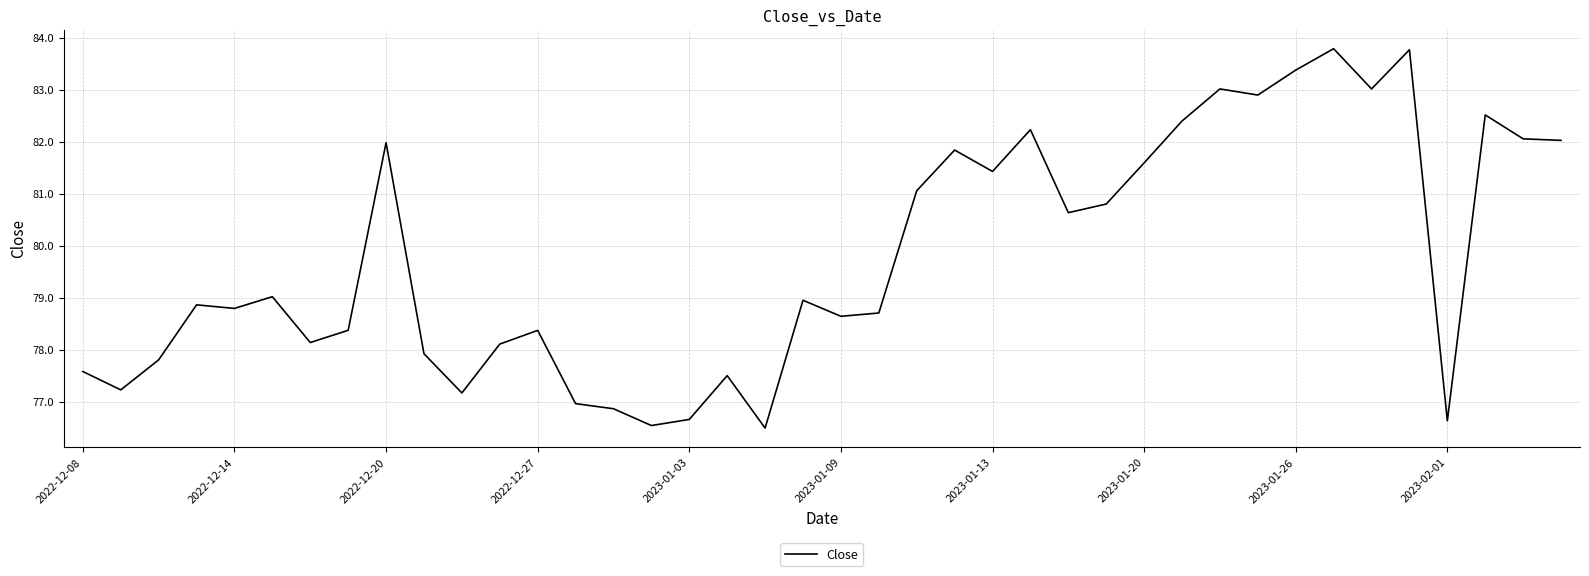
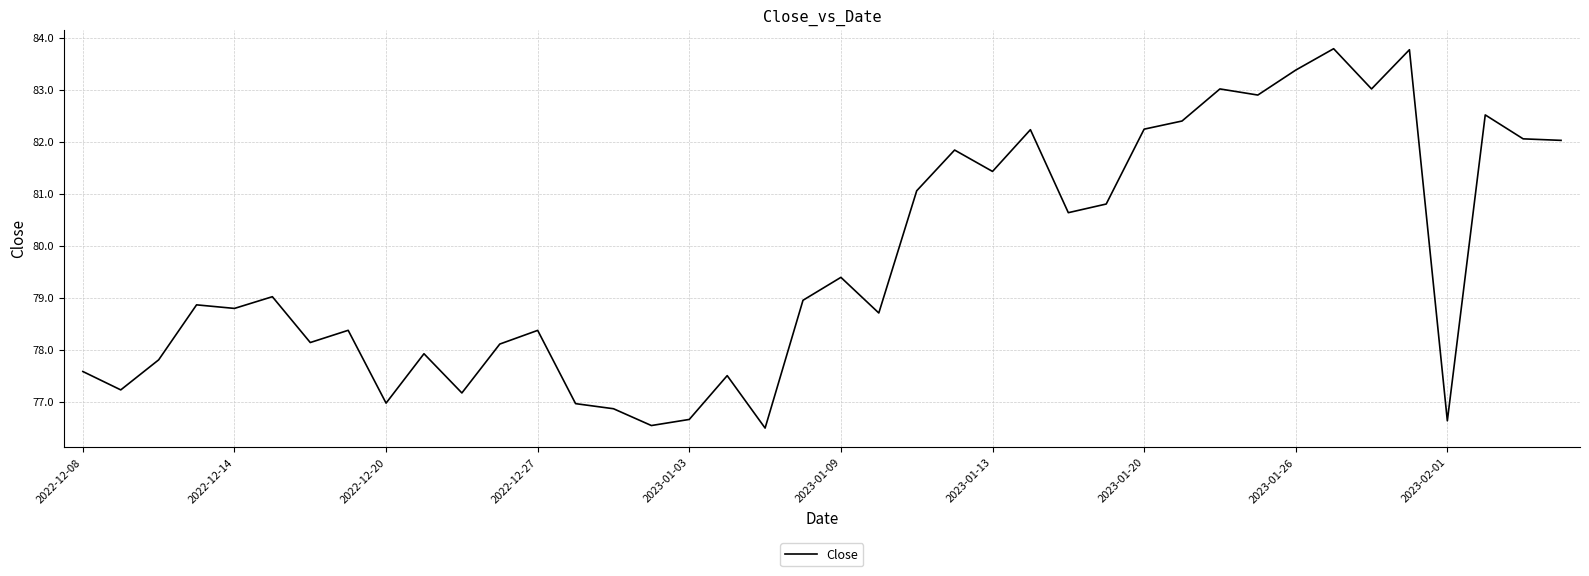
  {
    "2022-12-08": 77.6,
    "2022-12-14": 78.8,
-   "2022-12-20": 82.0,
+   "2022-12-20": 77.0,
    "2022-12-27": 78.4,
    "2023-01-03": 76.7,
-   "2023-01-09": 78.6,
+   "2023-01-09": 79.4,
    "2023-01-13": 81.4,
-   "2023-01-20": 81.6,
+   "2023-01-20": 82.2,
    "2023-01-26": 83.4,
    "2023-02-01": 76.6
  }
